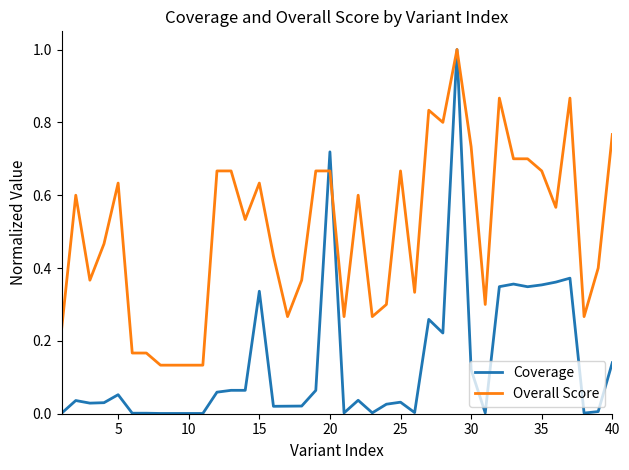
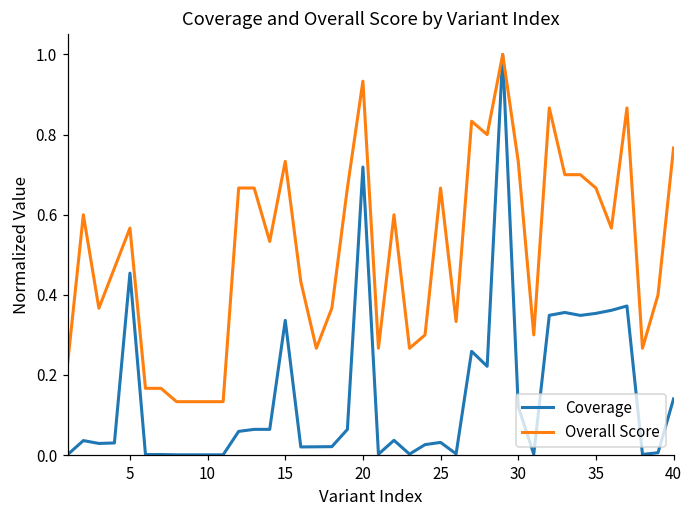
  {
    "Coverage": {
-     "5": 0.05,
+     "5": 0.45,
      "10": 0.00,
      "15": 0.34,
      "20": 0.72,
      "25": 0.03,
      "35": 0.35,
      "40": 0.14
    },
    "Overall Score": {
-     "5": 0.63,
+     "5": 0.57,
      "10": 0.13,
-     "15": 0.63,
-     "20": 0.67,
+     "15": 0.73,
+     "20": 0.93,
      "25": 0.67,
      "30": 0.73,
      "35": 0.67,
      "40": 0.77
    }
  }
